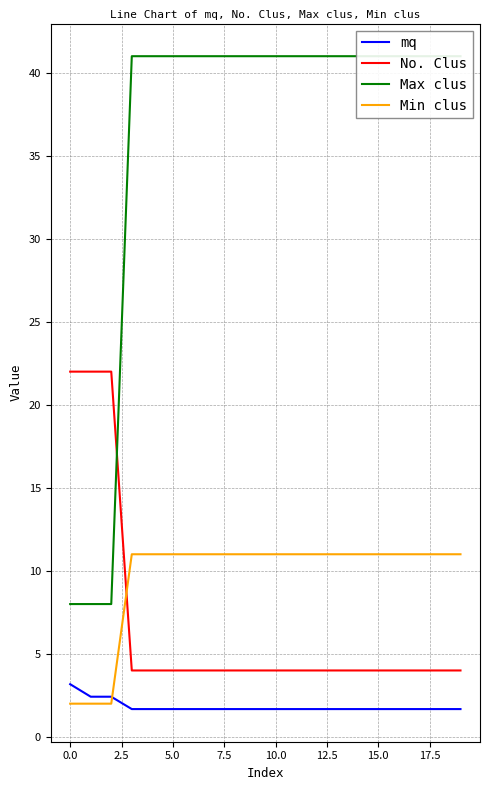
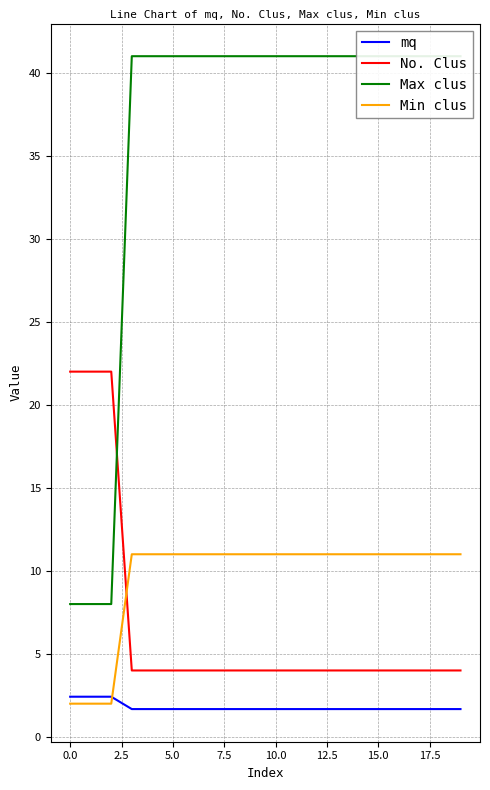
  {
    "mq": {
-     "0.0": 3.2,
+     "0.0": 2.4,
      "5.0": 1.7,
      "10.0": 1.7,
      "15.0": 1.7
    },
    "No. Clus": {
      "0.0": 22.0,
      "5.0": 4.0,
      "10.0": 4.0,
      "15.0": 4.0
    },
    "Max clus": {
      "0.0": 8.0,
      "5.0": 41.0,
      "10.0": 41.0
    },
    "Min clus": {
      "0.0": 2.0,
      "5.0": 11.0,
      "10.0": 11.0,
      "15.0": 11.0
    }
  }
